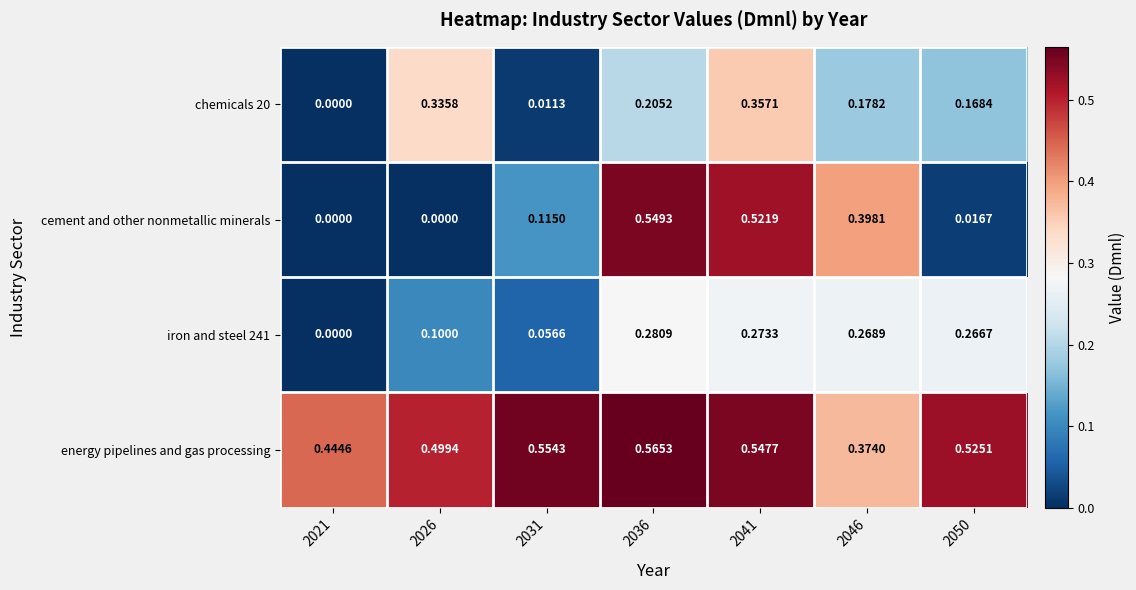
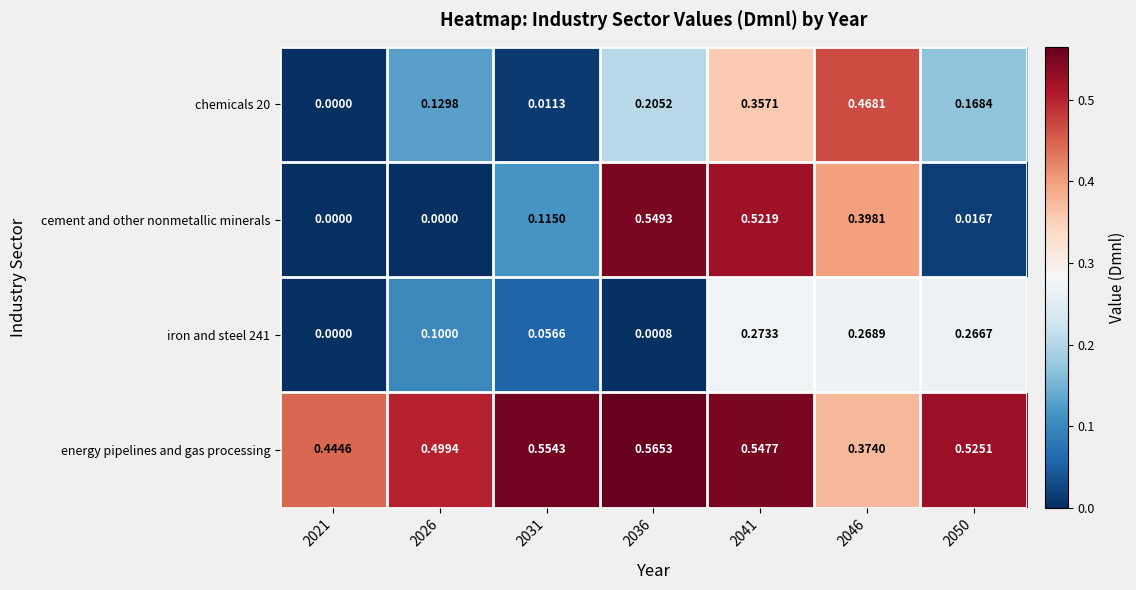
  {
    "chemicals 20": {
      "2021": 0.0000,
-     "2026": 0.3358,
+     "2026": 0.1298,
      "2031": 0.0113,
      "2036": 0.2052,
      "2041": 0.3571,
-     "2046": 0.1782,
+     "2046": 0.4681,
      "2050": 0.1684
    },
    "cement and other nonmetallic minerals": {
      "2021": 0.0000,
      "2026": 0.0000,
      "2031": 0.1150,
      "2036": 0.5493,
      "2041": 0.5219,
      "2046": 0.3981,
      "2050": 0.0167
    },
    "iron and steel 241": {
      "2021": 0.0000,
      "2026": 0.1000,
      "2031": 0.0566,
-     "2036": 0.2809,
+     "2036": 0.0008,
      "2041": 0.2733,
      "2046": 0.2689,
      "2050": 0.2667
    },
    "energy pipelines and gas processing": {
      "2021": 0.4446,
      "2026": 0.4994,
      "2031": 0.5543,
      "2036": 0.5653,
      "2041": 0.5477,
      "2046": 0.3740,
      "2050": 0.5251
    }
  }
